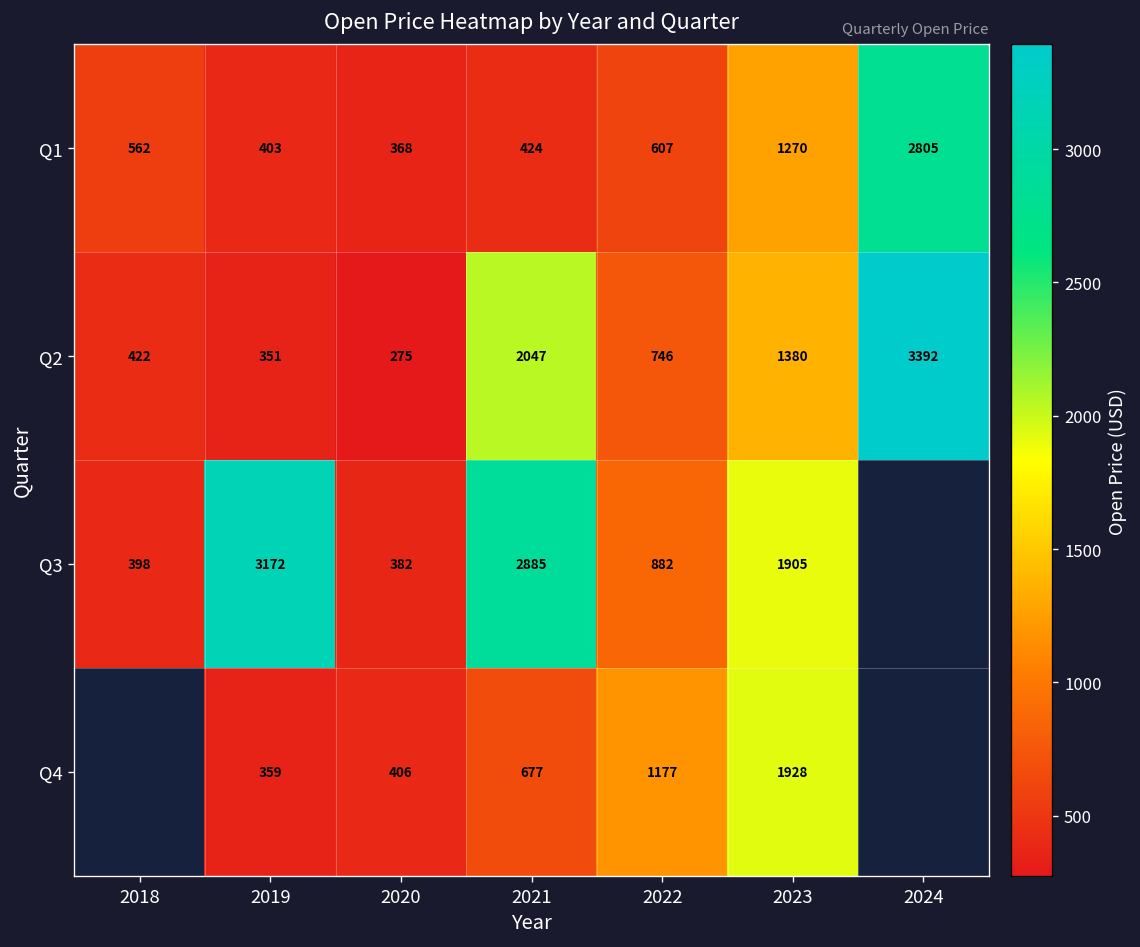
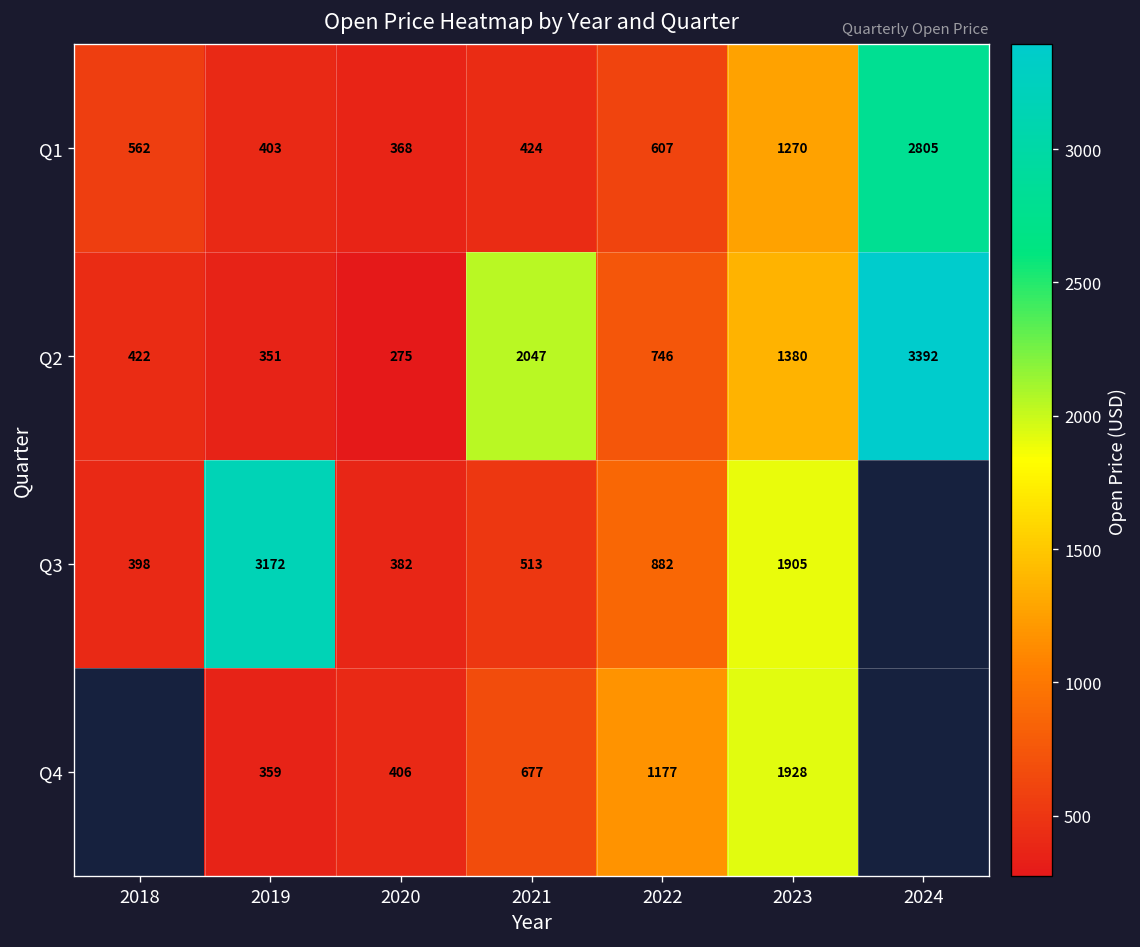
  {
    "Q1": {
      "2018": 562,
      "2019": 403,
      "2020": 368,
      "2021": 424,
      "2022": 607,
      "2023": 1270,
      "2024": 2805
    },
    "Q2": {
      "2018": 422,
      "2019": 351,
      "2020": 275,
      "2021": 2047,
      "2022": 746,
      "2023": 1380,
      "2024": 3392
    },
    "Q3": {
      "2018": 398,
      "2019": 3172,
      "2020": 382,
-     "2021": 2885,
+     "2021": 513,
      "2022": 882,
      "2023": 1905
    },
    "Q4": {
      "2019": 359,
      "2020": 406,
      "2021": 677,
      "2022": 1177,
      "2023": 1928
    }
  }
